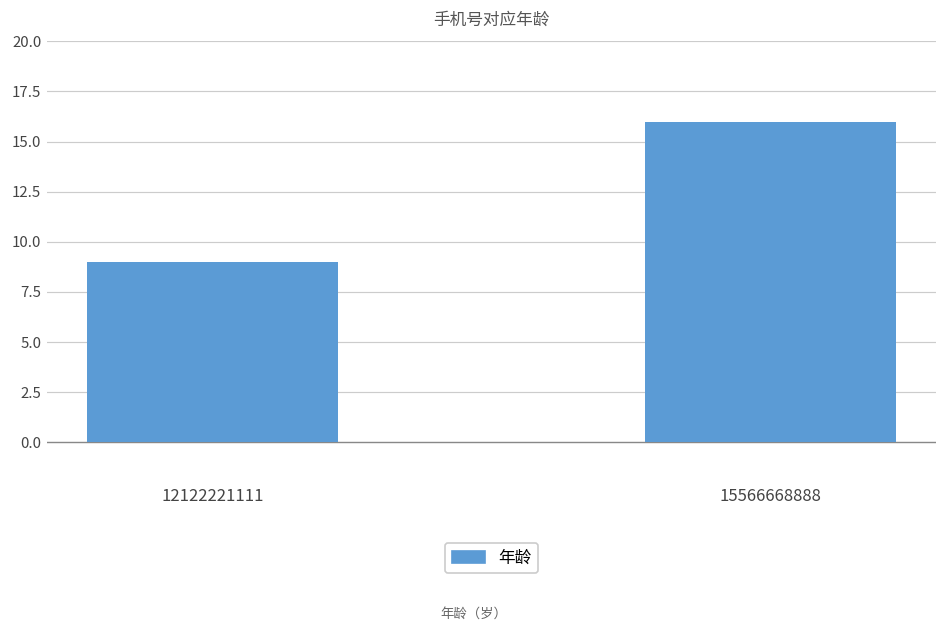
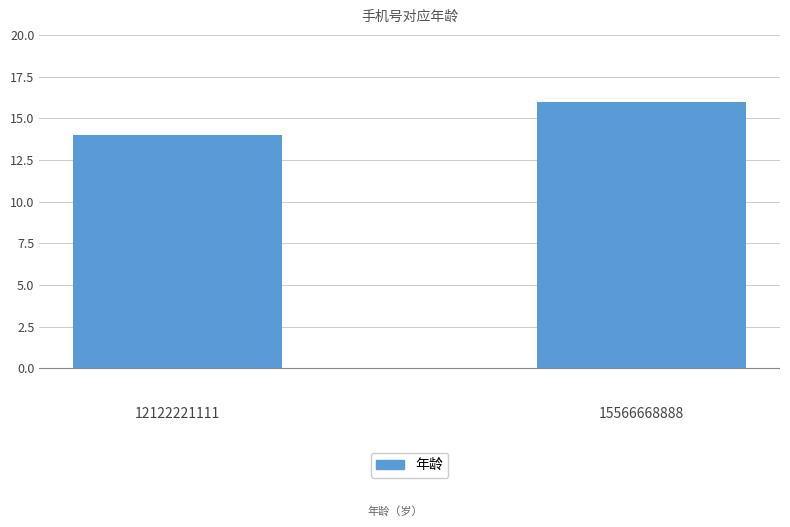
  {
-   "12122221111": 9,
+   "12122221111": 14,
    "15566668888": 16
  }
